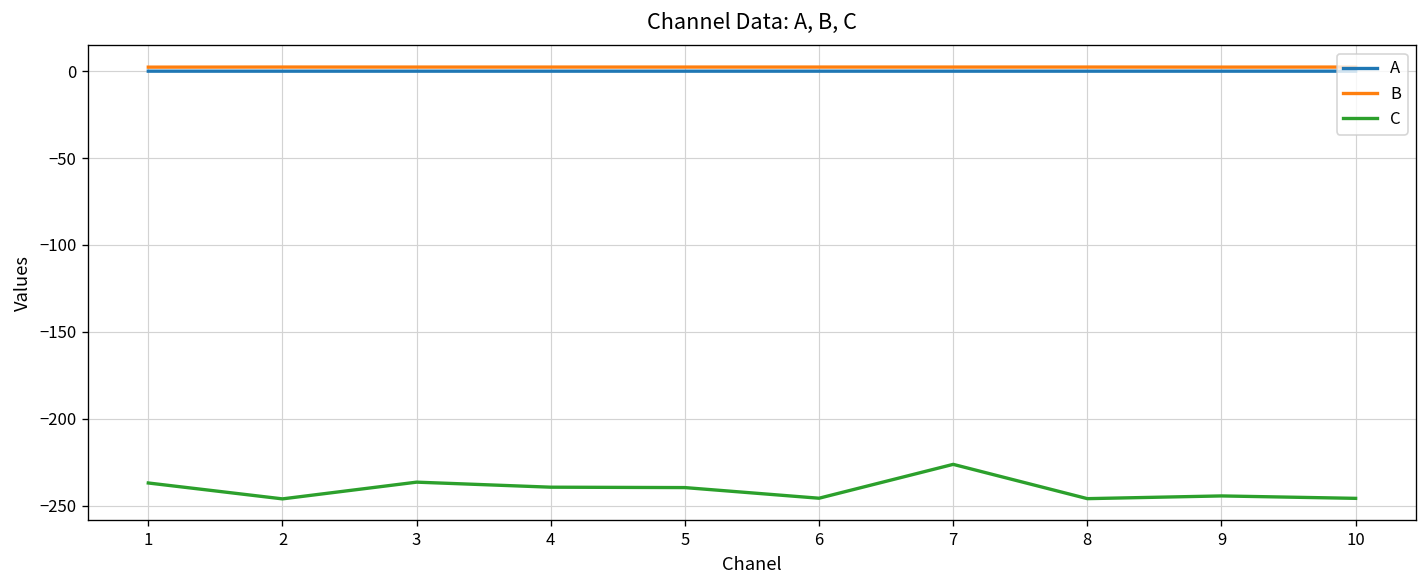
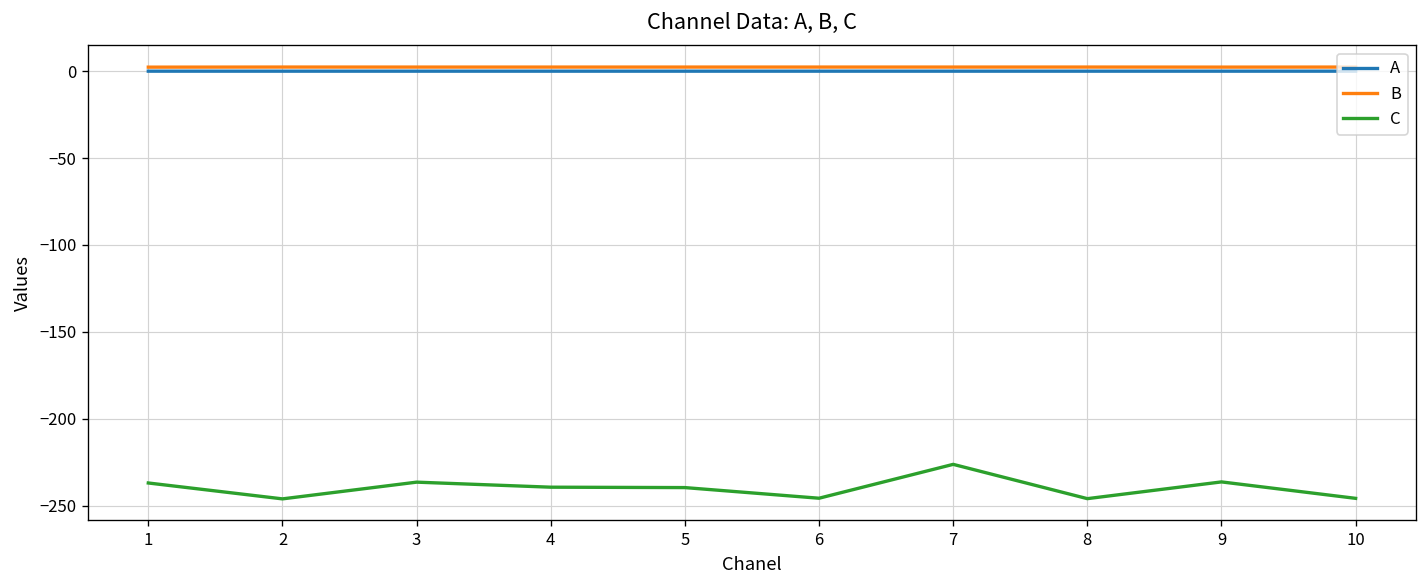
  {
    "A": {
      "1": 0,
      "2": 0,
      "3": 0,
      "4": 0,
      "5": 0,
      "6": 0,
      "7": 0,
      "8": 0,
      "9": 0
    },
    "B": {
      "1": 2,
      "2": 2,
      "3": 2,
      "4": 2,
      "5": 2,
      "6": 2,
      "7": 2,
      "8": 2,
      "9": 2
    },
    "C": {
      "1": -237,
      "2": -246,
      "3": -236,
      "4": -239,
      "5": -240,
      "6": -246,
      "7": -226,
      "8": -246,
-     "9": -244,
+     "9": -236,
      "10": -246
    }
  }
